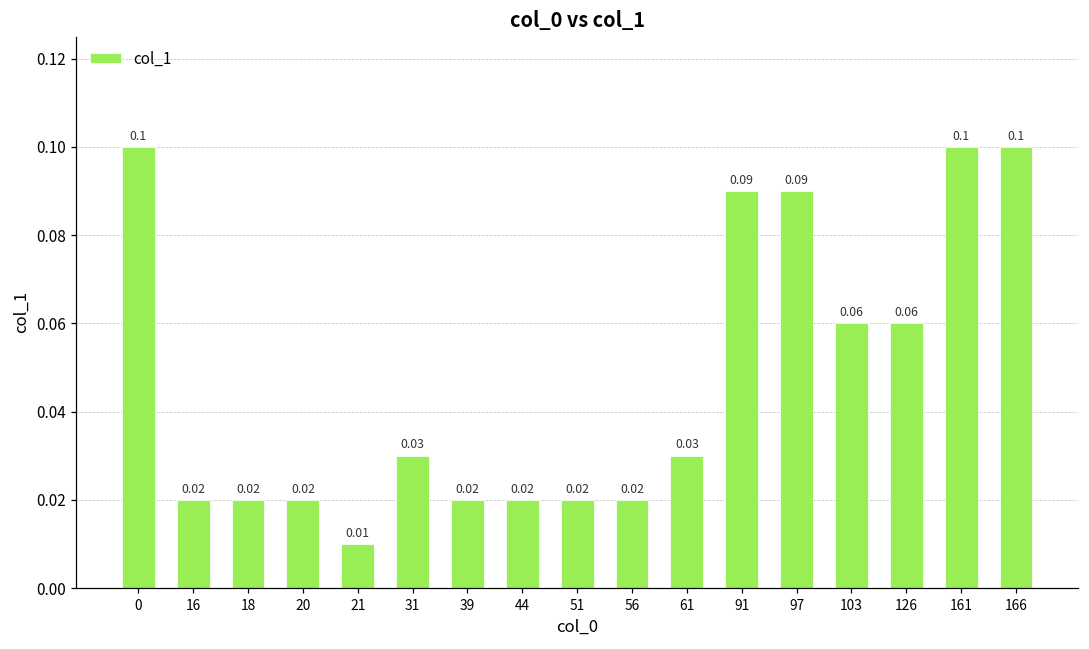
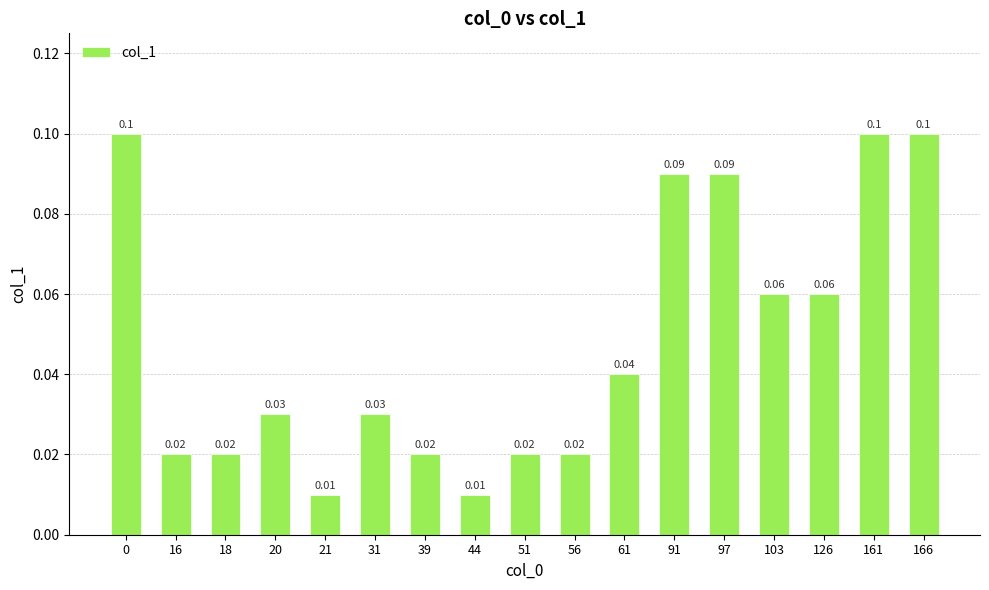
  {
    "0": 0.1,
    "16": 0.02,
    "18": 0.02,
-   "20": 0.02,
+   "20": 0.03,
    "21": 0.01,
    "31": 0.03,
    "39": 0.02,
-   "44": 0.02,
+   "44": 0.01,
    "51": 0.02,
    "56": 0.02,
-   "61": 0.03,
+   "61": 0.04,
    "91": 0.09,
    "97": 0.09,
    "103": 0.06,
    "126": 0.06,
    "161": 0.1,
    "166": 0.1
  }
